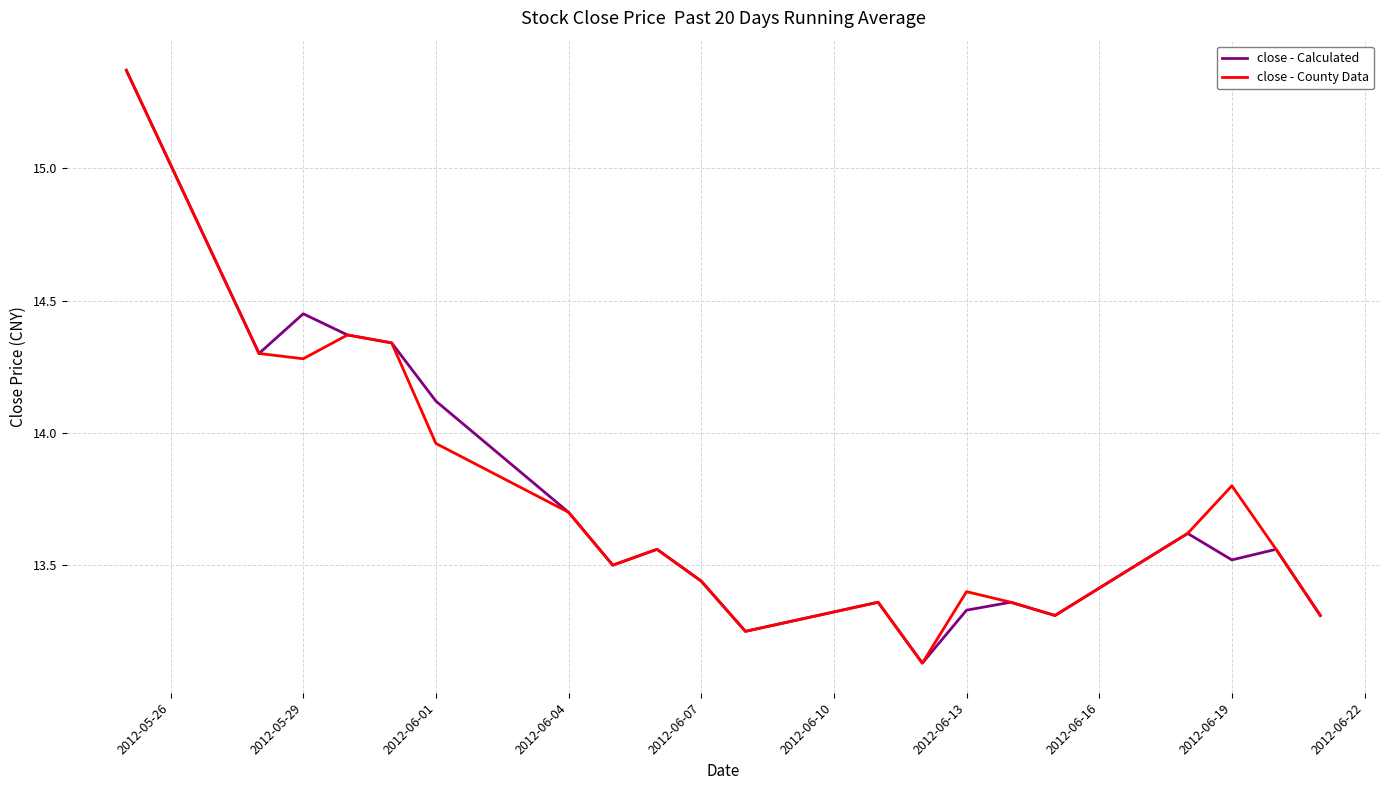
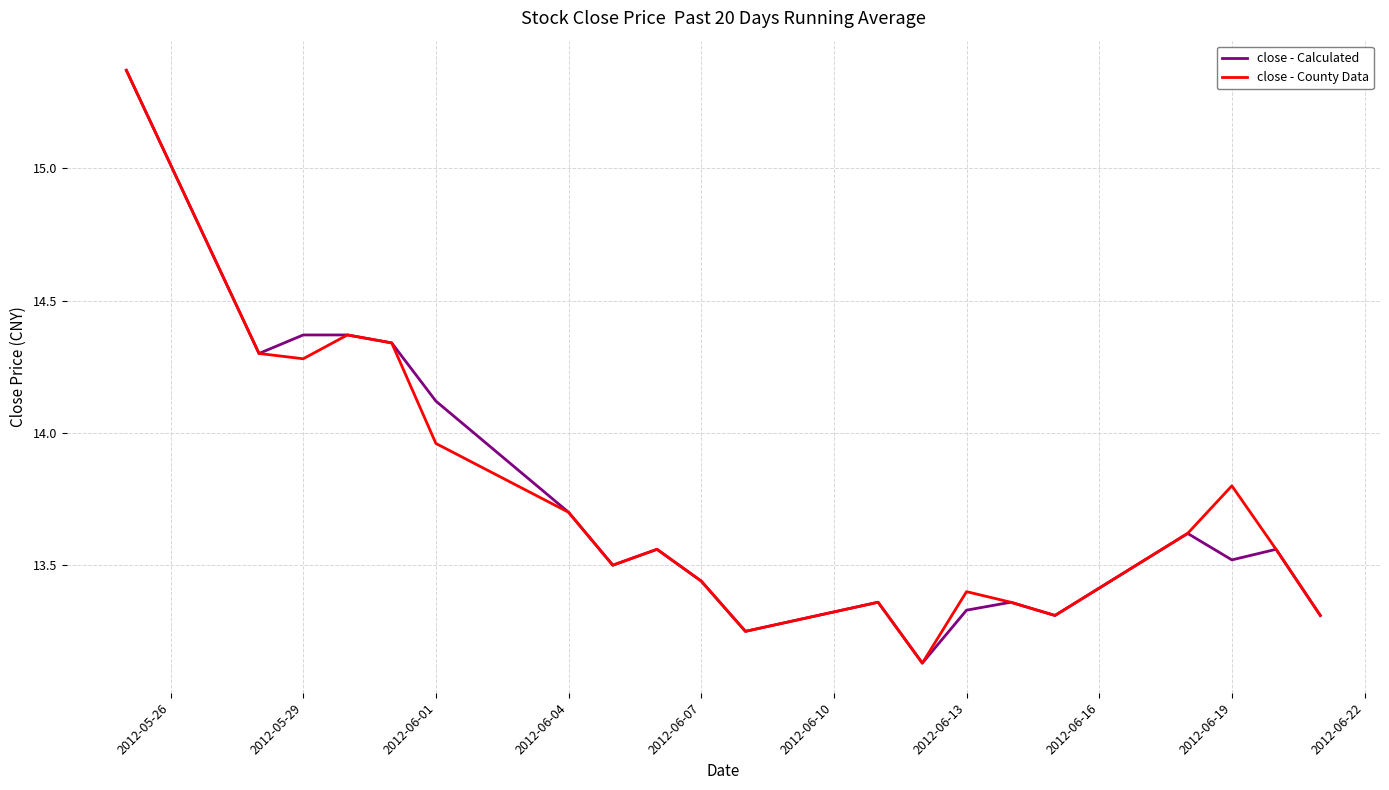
  {
    "close - Calculated": {
-     "2012-05-29": 14.45,
+     "2012-05-29": 14.37,
      "2012-06-01": 14.12,
      "2012-06-13": 13.33,
      "2012-06-19": 13.52
    },
    "close - County Data": {
      "2012-05-29": 14.28,
      "2012-06-01": 13.96,
      "2012-06-13": 13.40,
      "2012-06-19": 13.80
    }
  }
